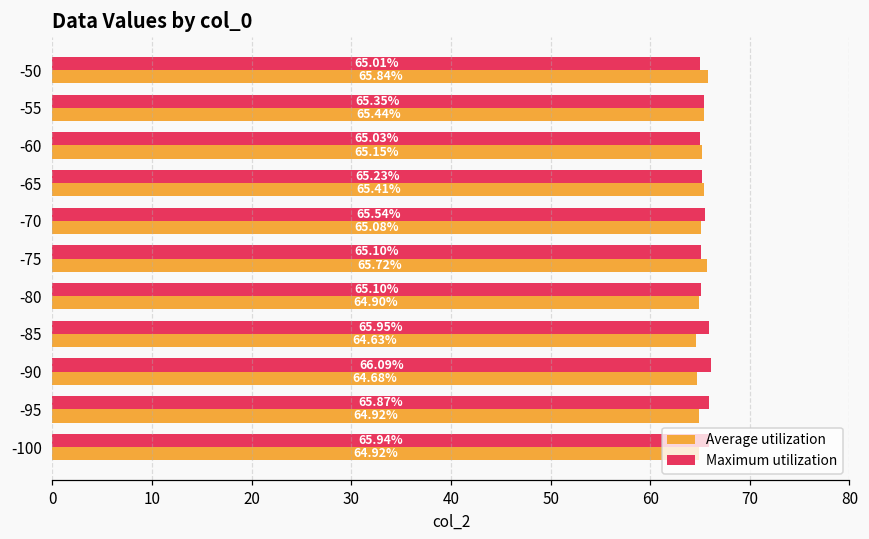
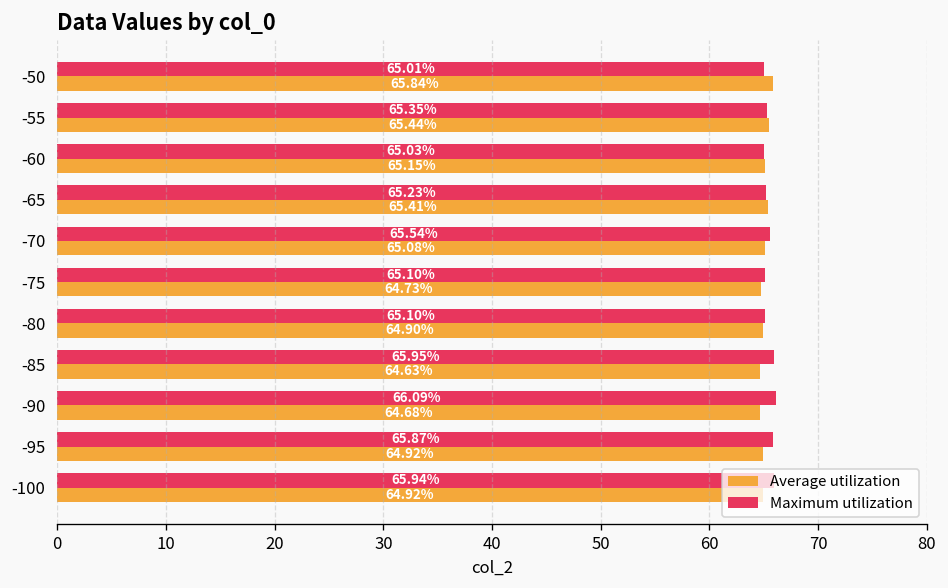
  {
    "Average utilization": {
      "-50": "65.84%",
      "-55": "65.44%",
      "-60": "65.15%",
      "-65": "65.41%",
      "-70": "65.08%",
-     "-75": "65.72%",
+     "-75": "64.73%",
      "-80": "64.90%",
      "-85": "64.63%",
      "-90": "64.68%",
      "-95": "64.92%"
    },
    "Maximum utilization": {
      "-50": "65.01%",
      "-55": "65.35%",
      "-60": "65.03%",
      "-65": "65.23%",
      "-70": "65.54%",
      "-75": "65.10%",
      "-80": "65.10%",
      "-85": "65.95%",
      "-90": "66.09%",
      "-95": "65.87%"
    }
  }
